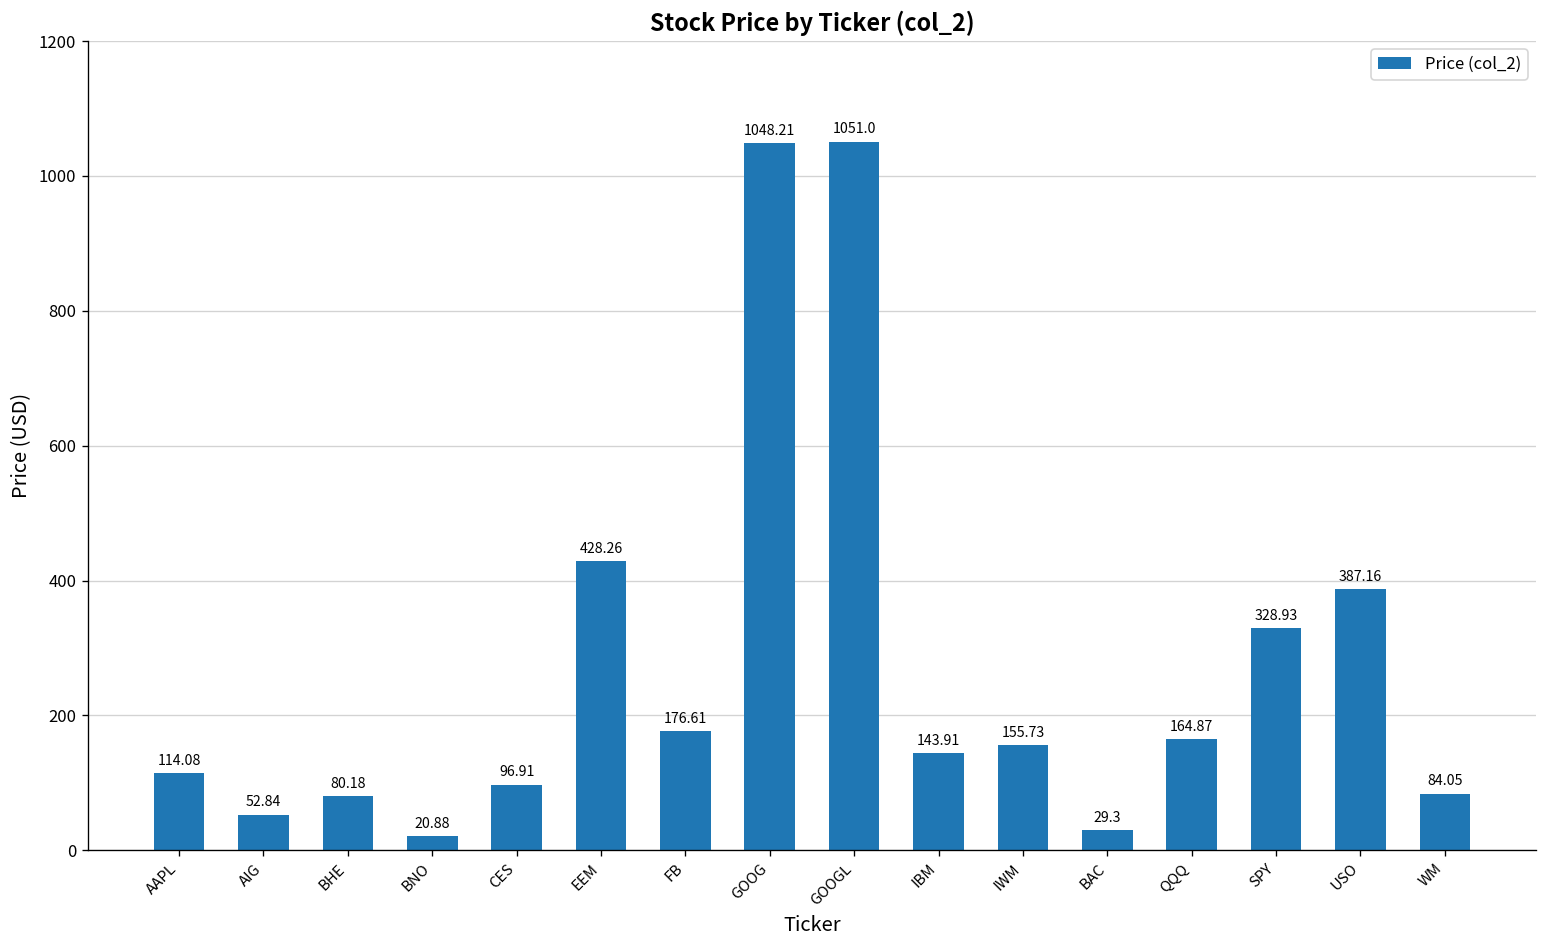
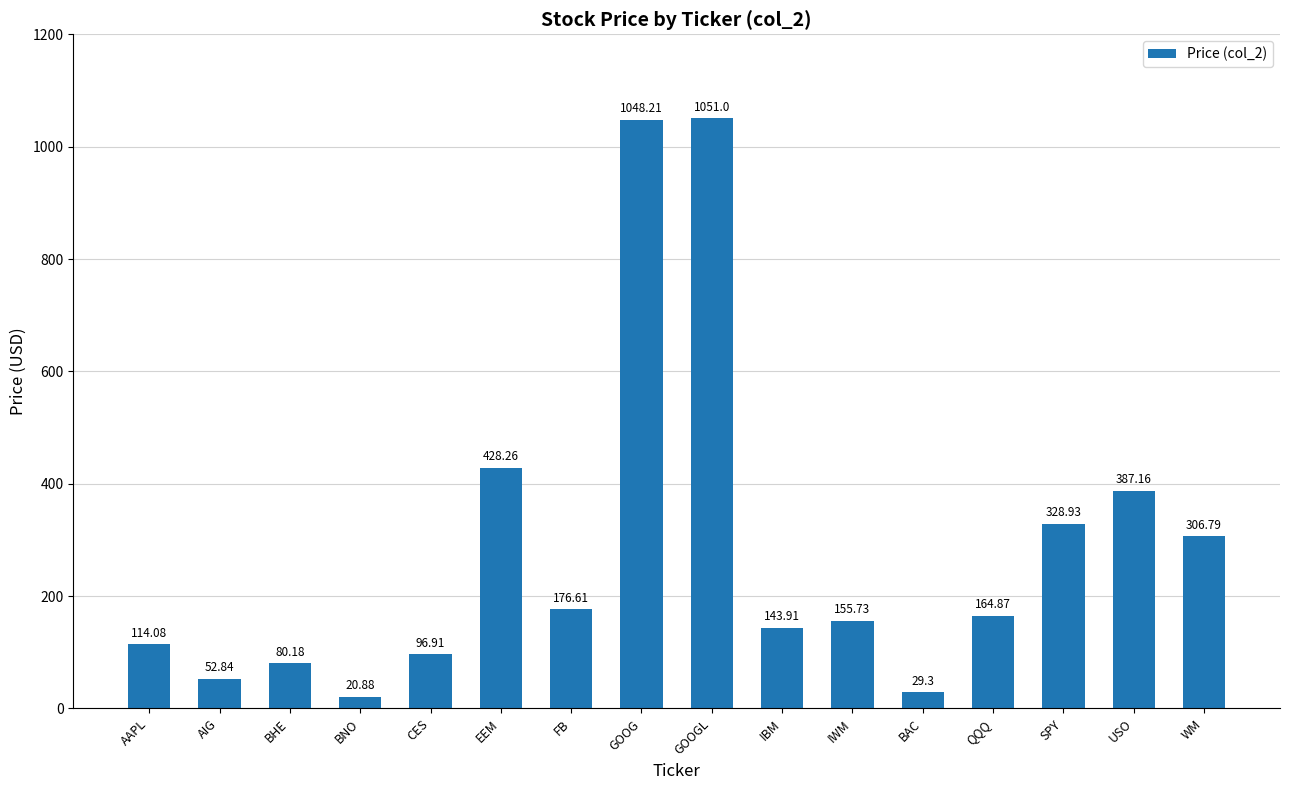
  {
    "AAPL": 114.08,
    "AIG": 52.84,
    "BHE": 80.18,
    "BNO": 20.88,
    "CES": 96.91,
    "EEM": 428.26,
    "FB": 176.61,
    "GOOG": 1048.21,
    "GOOGL": 1051.0,
    "IBM": 143.91,
    "IWM": 155.73,
    "BAC": 29.3,
    "QQQ": 164.87,
    "SPY": 328.93,
    "USO": 387.16,
-   "WM": 84.05
+   "WM": 306.79
  }
